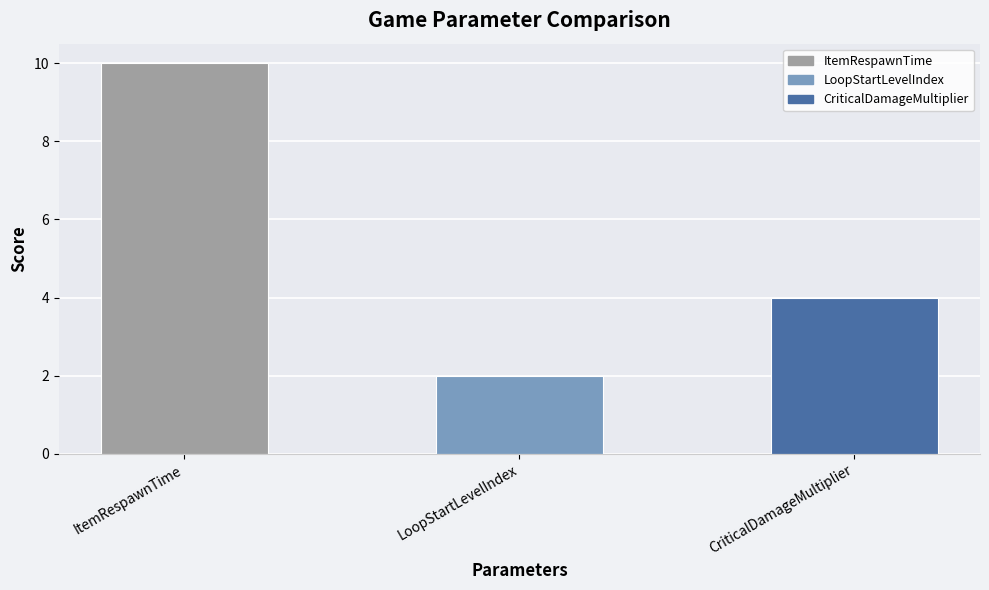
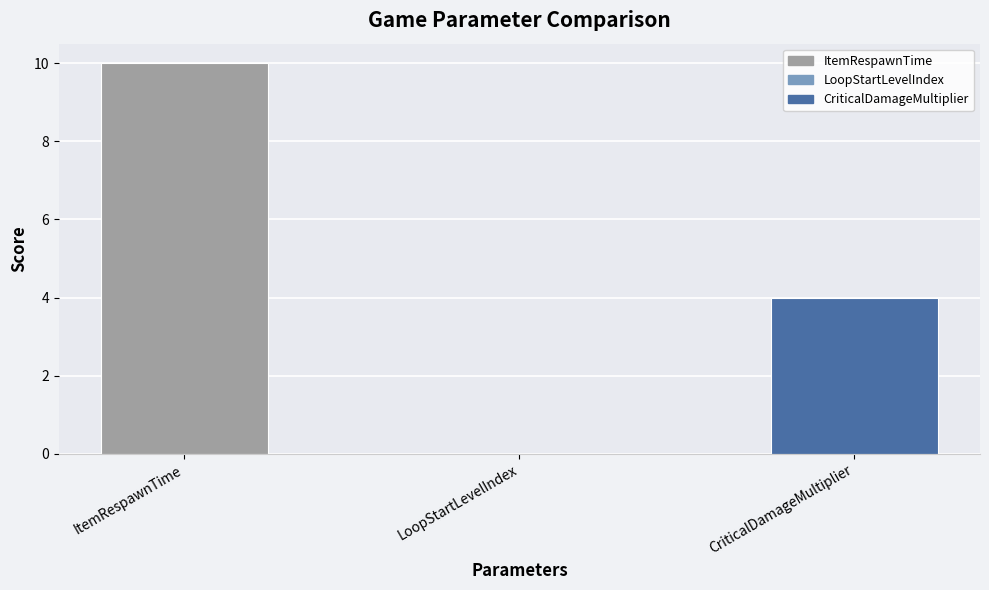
  {
    "ItemRespawnTime": 10,
-   "LoopStartLevelIndex": 2,
+   "LoopStartLevelIndex": 0,
    "CriticalDamageMultiplier": 4
  }
